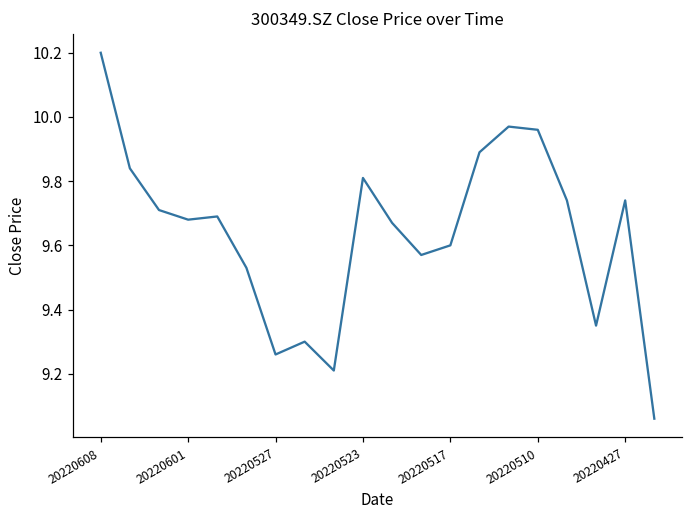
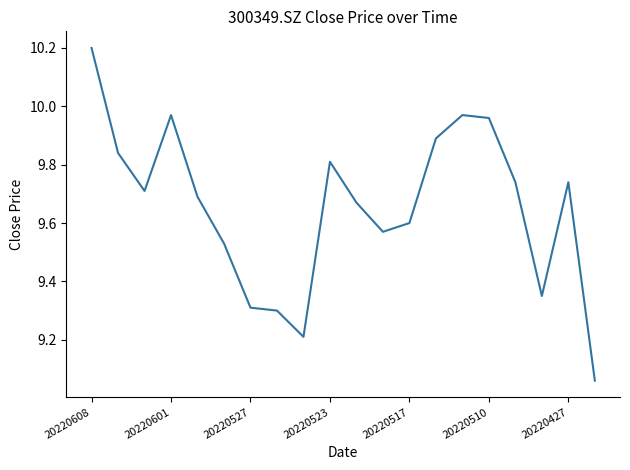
  {
    "20220608": 10.20,
-   "20220601": 9.68,
-   "20220527": 9.26,
+   "20220601": 9.97,
+   "20220527": 9.31,
    "20220523": 9.81,
    "20220517": 9.60,
    "20220510": 9.96,
    "20220427": 9.74
  }
